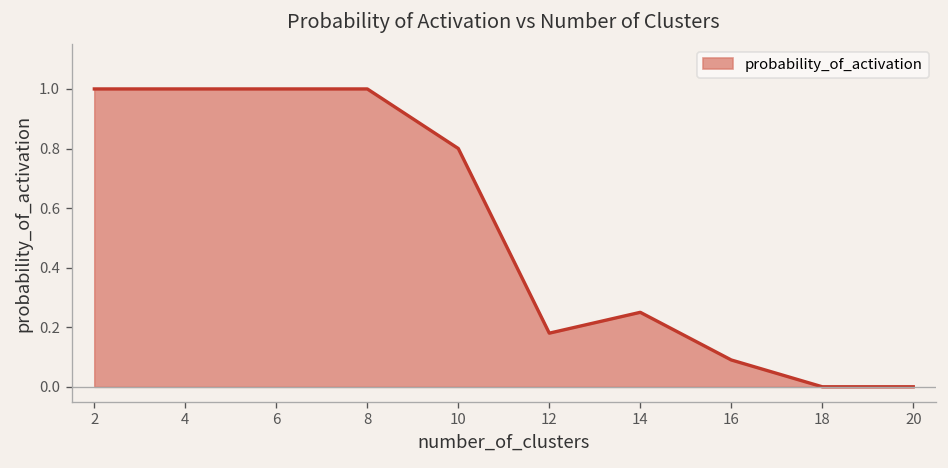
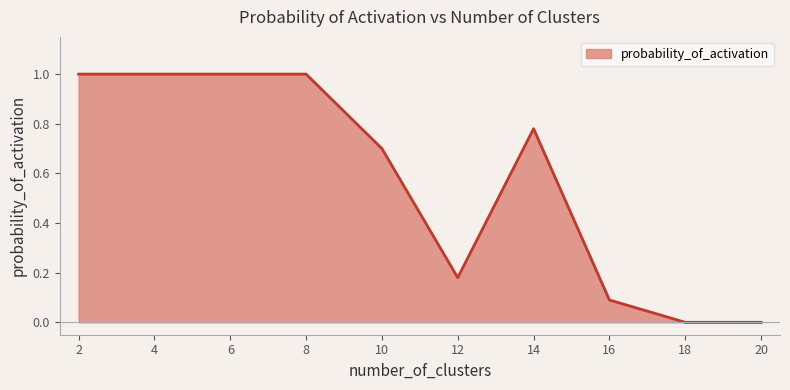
  {
    "2": 1.00,
    "4": 1.00,
    "6": 1.00,
    "8": 1.00,
-   "10": 0.8,
+   "10": 0.7,
    "12": 0.18,
-   "14": 0.25,
+   "14": 0.78,
    "16": 0.09,
    "18": 0.00,
    "20": 0.00
  }
